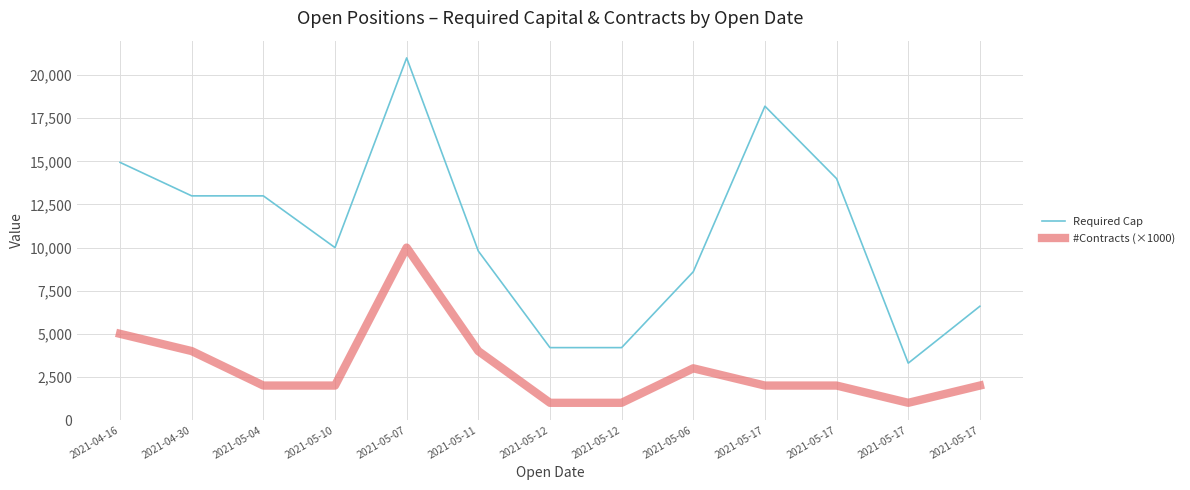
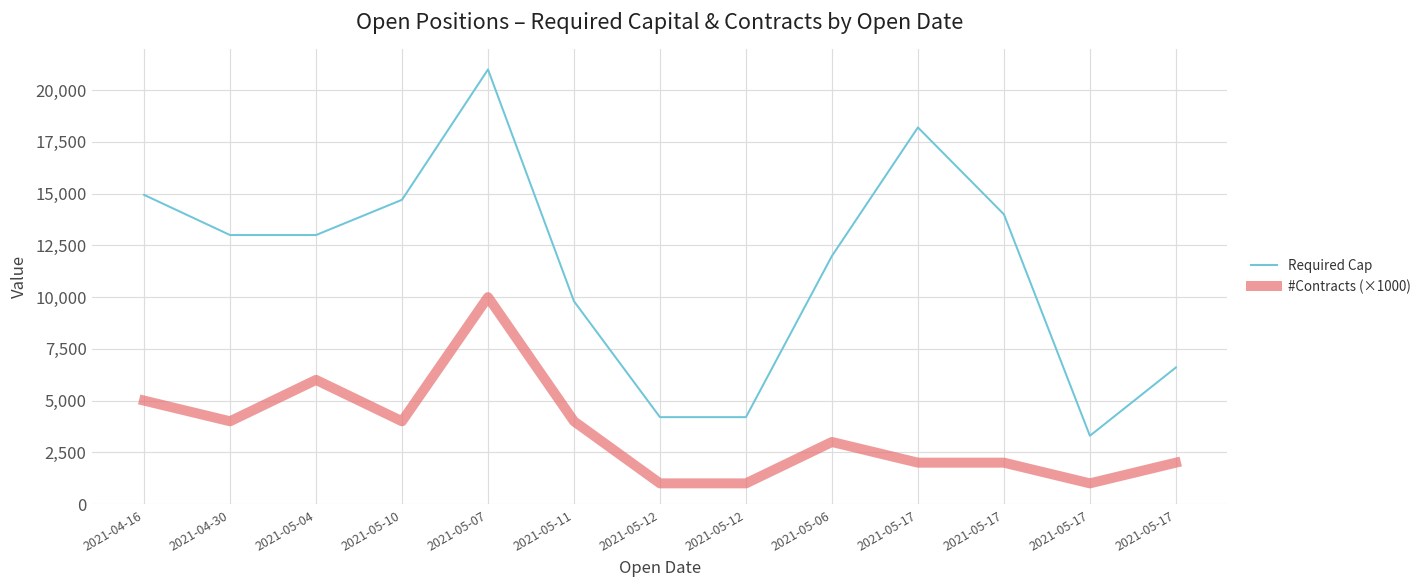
  {
    "Required Cap": {
      "2021-04-16": "14,900",
      "2021-04-30": "13,000",
      "2021-05-04": "13,000",
-     "2021-05-10": "10,000",
+     "2021-05-10": "14,700",
      "2021-05-07": "21,000",
      "2021-05-11": "9,800",
-     "2021-05-06": "8,600"
+     "2021-05-06": "12,000"
    },
    "#Contracts (×1000)": {
      "2021-04-16": "5,000",
      "2021-04-30": "4,000",
-     "2021-05-04": "2,000",
-     "2021-05-10": "2,000",
+     "2021-05-04": "6,000",
+     "2021-05-10": "4,000",
      "2021-05-07": "10,000",
      "2021-05-11": "4,000",
      "2021-05-06": "3,000"
    }
  }
